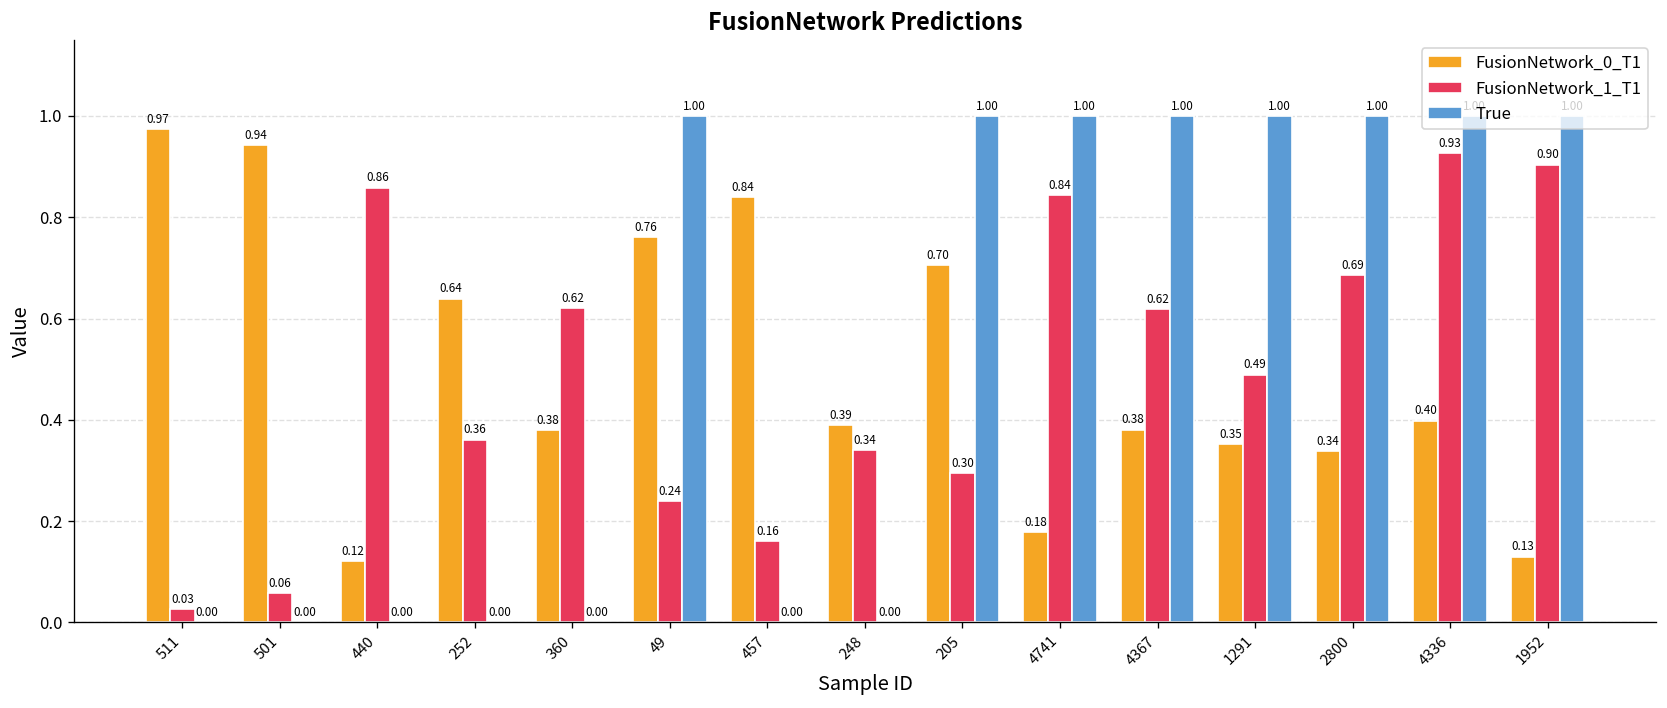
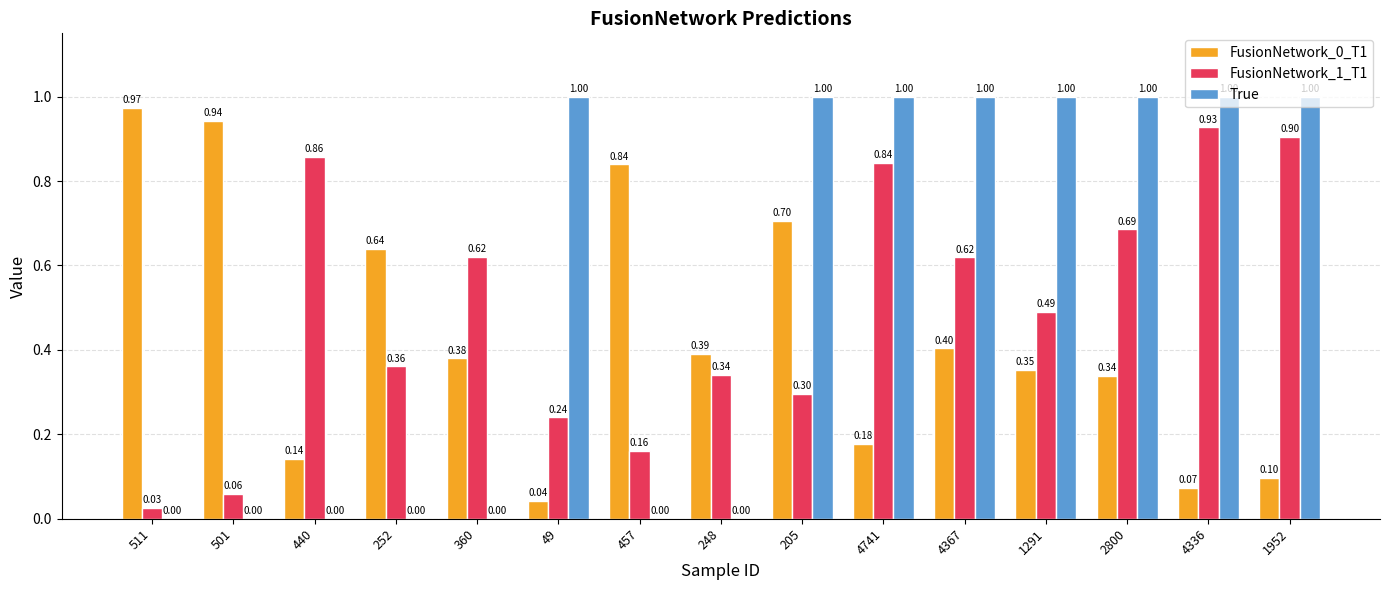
  {
    "FusionNetwork_0_T1": {
      "511": 0.97,
      "501": 0.94,
-     "440": 0.12,
+     "440": 0.14,
      "252": 0.64,
      "360": 0.38,
-     "49": 0.76,
+     "49": 0.04,
      "457": 0.84,
      "248": 0.39,
      "205": 0.70,
      "4741": 0.18,
-     "4367": 0.38,
+     "4367": 0.40,
      "1291": 0.35,
      "2800": 0.34,
-     "4336": 0.40,
-     "1952": 0.13
+     "4336": 0.07,
+     "1952": 0.10
    },
    "FusionNetwork_1_T1": {
      "511": 0.03,
      "501": 0.06,
      "440": 0.86,
      "252": 0.36,
      "360": 0.62,
      "49": 0.24,
      "457": 0.16,
      "248": 0.34,
      "205": 0.30,
      "4741": 0.84,
      "4367": 0.62,
      "1291": 0.49,
      "2800": 0.69,
      "4336": 0.93,
      "1952": 0.90
    },
    "True": {
      "511": 0.00,
      "501": 0.00,
      "440": 0.00,
      "252": 0.00,
      "360": 0.00,
      "49": 1.00,
      "457": 0.00,
      "248": 0.00,
      "205": 1.00,
      "4741": 1.00,
      "4367": 1.00,
      "1291": 1.00,
      "2800": 1.00
    }
  }
